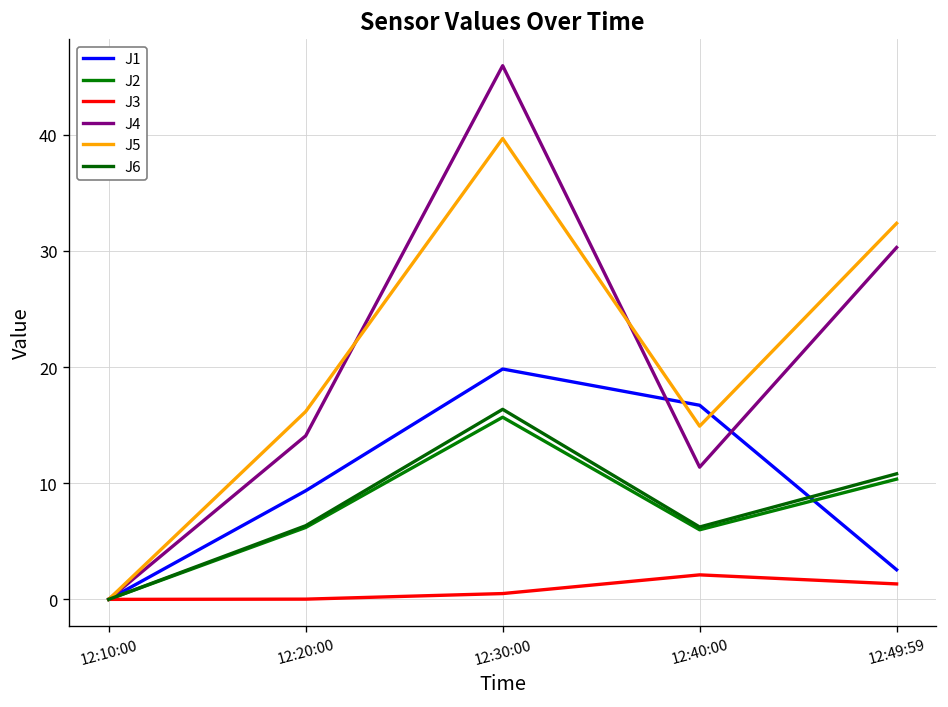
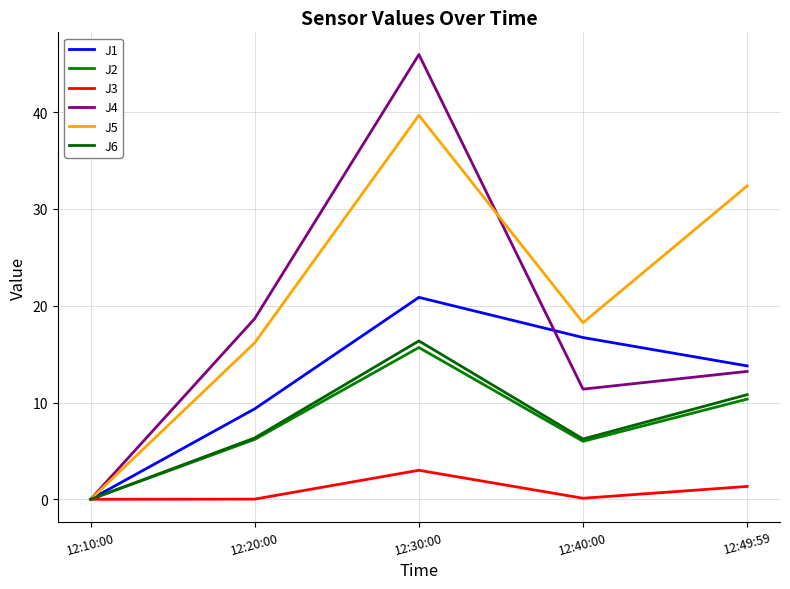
  {
    "J1": {
      "12:20:00": 9,
-     "12:30:00": 20,
+     "12:30:00": 21,
      "12:40:00": 17,
-     "12:49:59": 3
+     "12:49:59": 14
    },
    "J3": {
      "12:20:00": 0,
-     "12:30:00": 1,
-     "12:40:00": 2,
+     "12:30:00": 3,
+     "12:40:00": 0,
      "12:49:59": 1
    },
    "J4": {
-     "12:20:00": 14,
+     "12:20:00": 19,
      "12:30:00": 46,
      "12:40:00": 11,
-     "12:49:59": 30
+     "12:49:59": 13
    },
    "J5": {
      "12:20:00": 16,
      "12:30:00": 40,
-     "12:40:00": 15,
+     "12:40:00": 18,
      "12:49:59": 32
    }
  }
